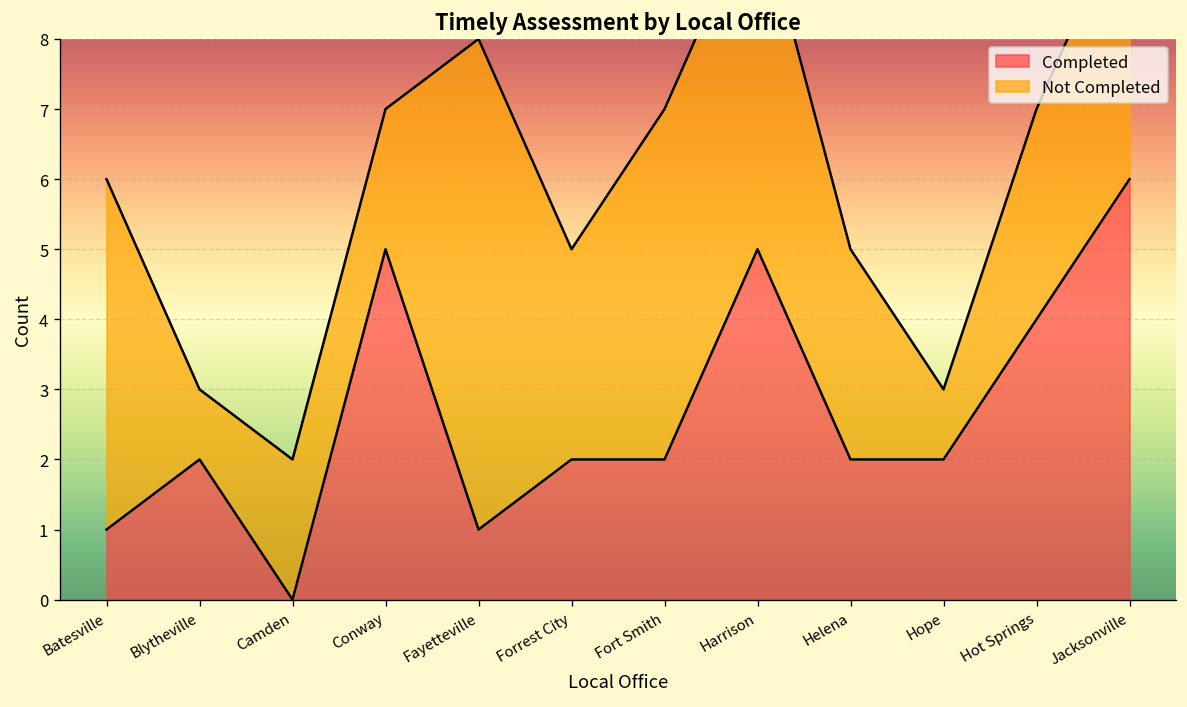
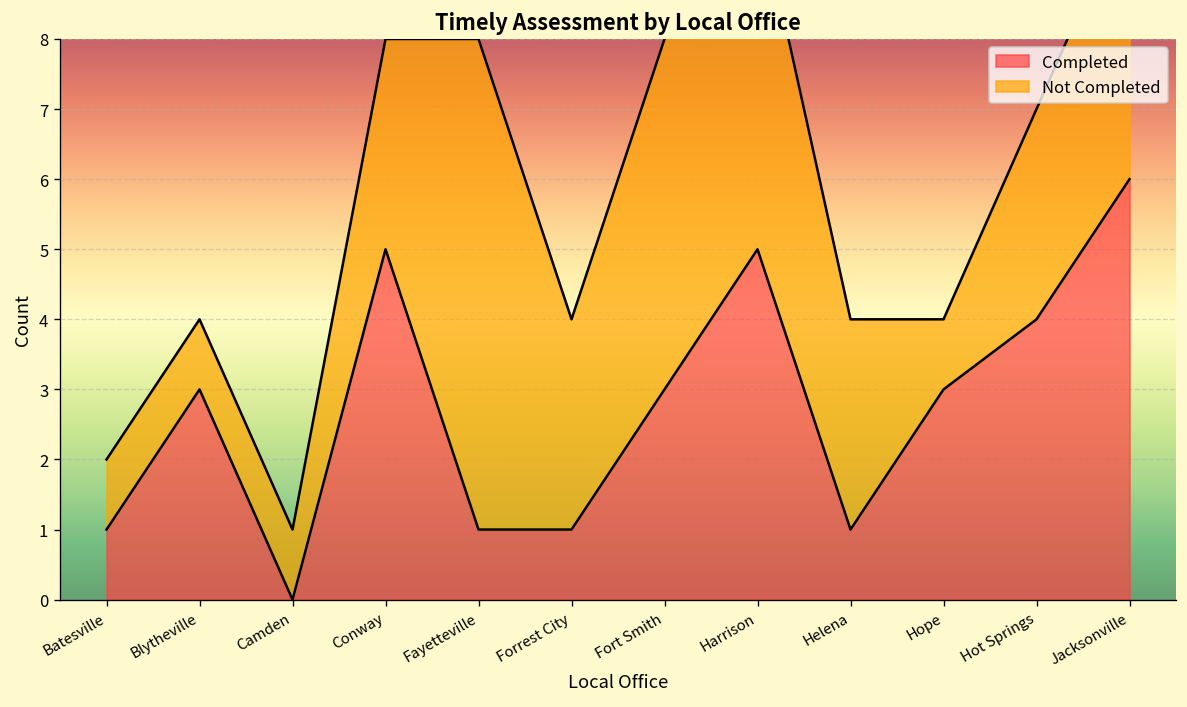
  {
    "Completed": {
      "Batesville": 1,
-     "Blytheville": 2,
+     "Blytheville": 3,
      "Camden": 0,
      "Conway": 5,
      "Fayetteville": 1,
-     "Forrest City": 2,
-     "Fort Smith": 2,
+     "Forrest City": 1,
+     "Fort Smith": 3,
      "Harrison": 5,
-     "Helena": 2,
-     "Hope": 2,
+     "Helena": 1,
+     "Hope": 3,
      "Hot Springs": 4,
      "Jacksonville": 6
    },
    "Not Completed": {
-     "Batesville": 5,
+     "Batesville": 1,
      "Blytheville": 1,
-     "Camden": 2,
-     "Conway": 2,
+     "Camden": 1,
+     "Conway": 3,
      "Fayetteville": 7,
      "Forrest City": 3,
      "Fort Smith": 5,
      "Helena": 3,
      "Hope": 1,
      "Hot Springs": 3
    }
  }
